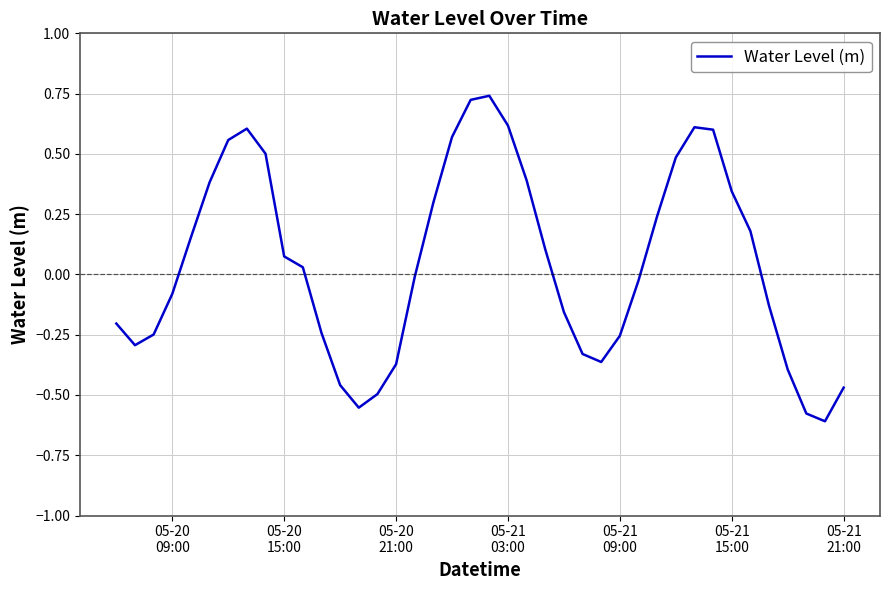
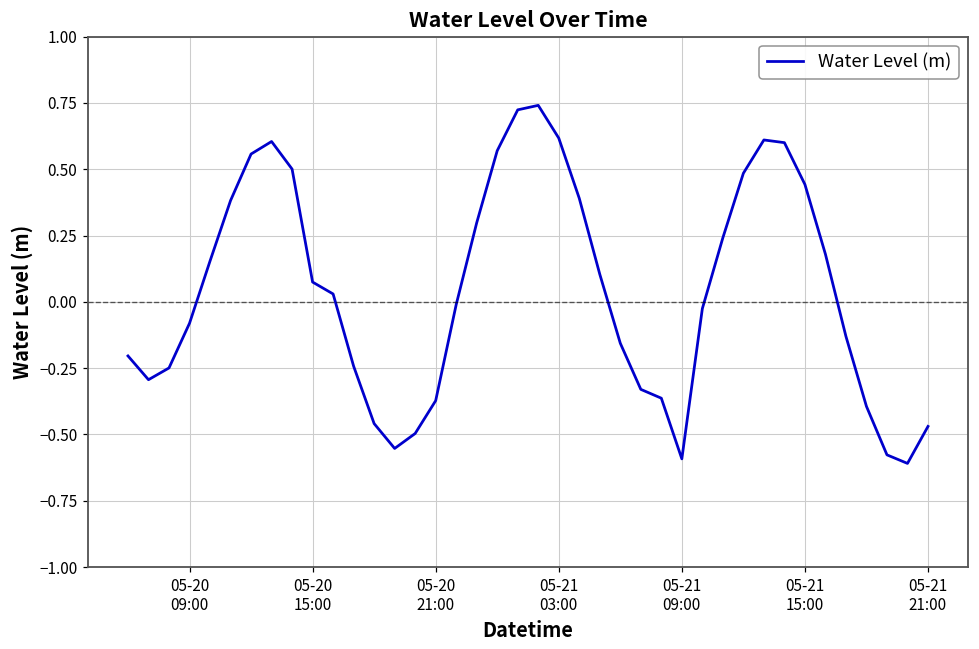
  {
    "05-20 09:00": -0.08,
    "05-20 15:00": 0.07,
    "05-20 21:00": -0.37,
    "05-21 03:00": 0.62,
-   "05-21 09:00": -0.25,
-   "05-21 15:00": 0.34,
+   "05-21 09:00": -0.59,
+   "05-21 15:00": 0.44,
    "05-21 21:00": -0.47
  }
